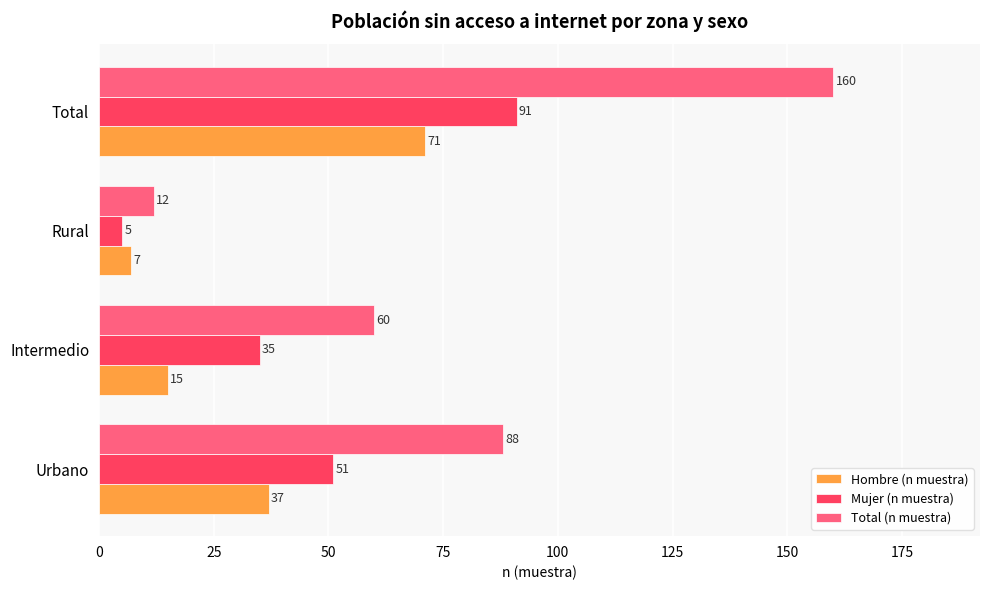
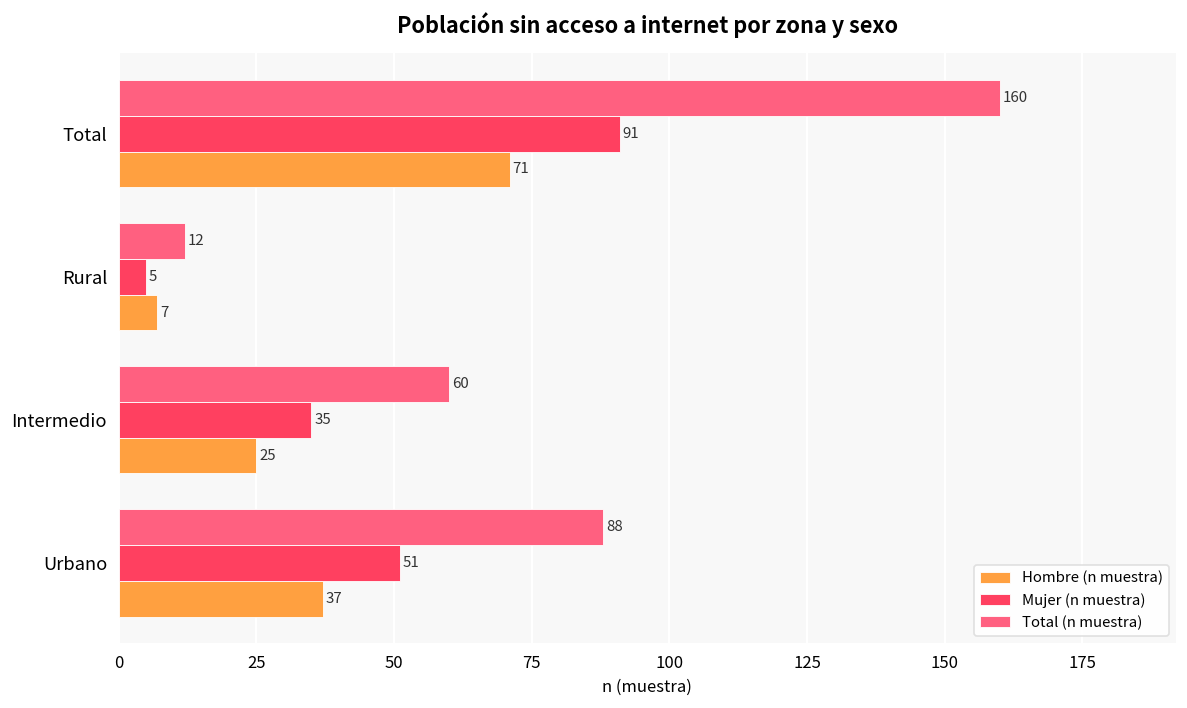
  {
    "Hombre (n muestra)": {
      "Total": 71,
      "Rural": 7,
-     "Intermedio": 15,
+     "Intermedio": 25,
      "Urbano": 37
    }
  }
